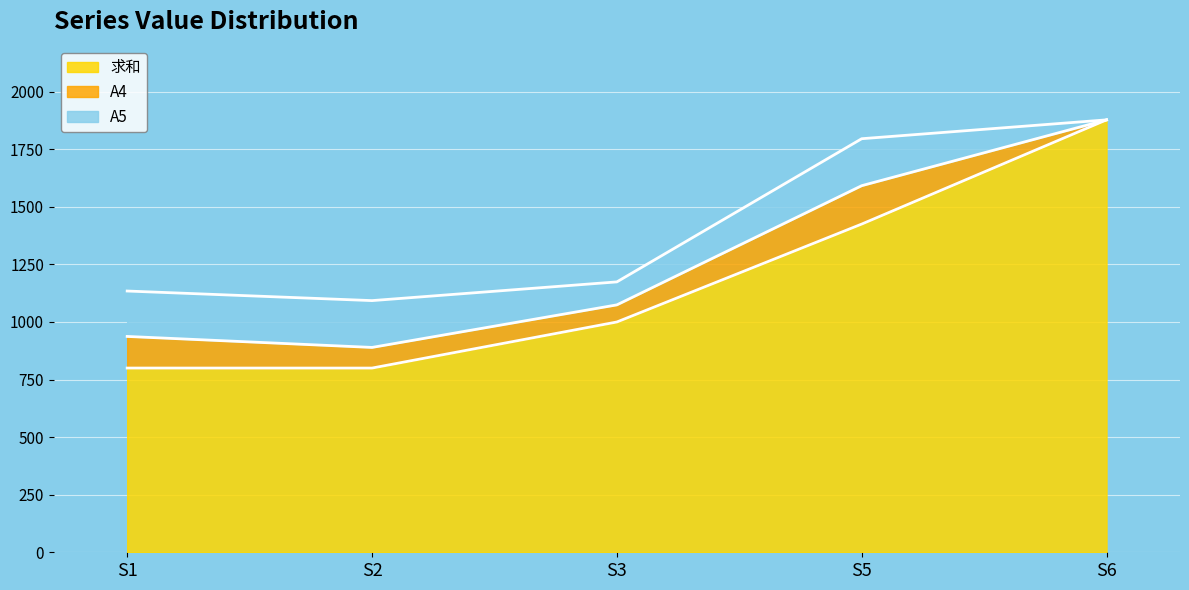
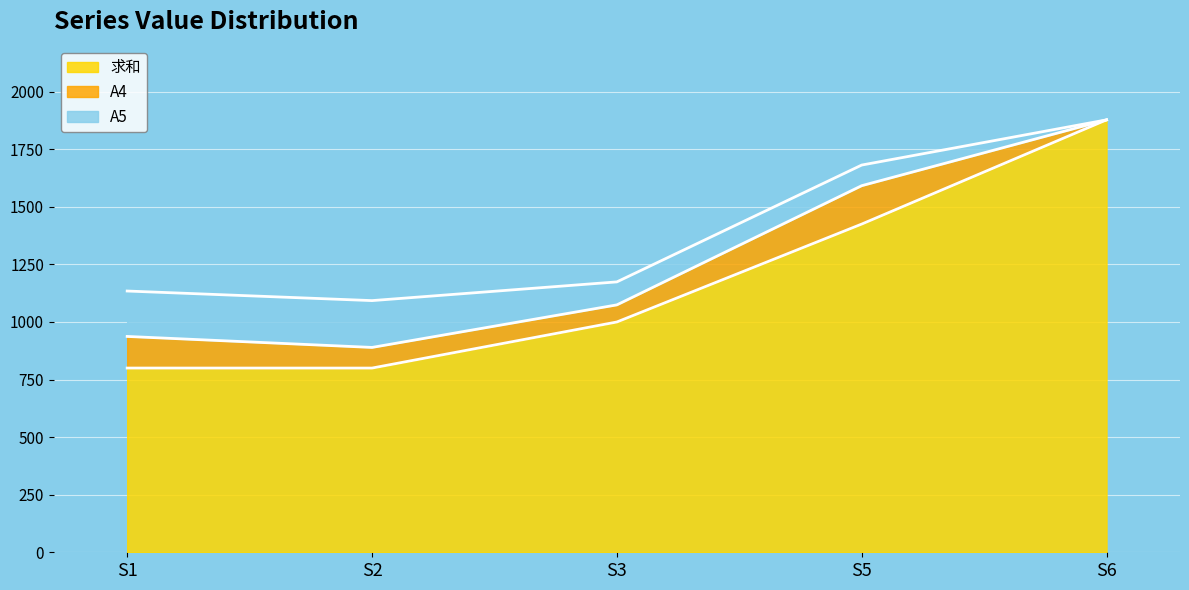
  {
    "A5": {
      "S1": 200,
      "S2": 200,
      "S3": 100,
-     "S5": 200
+     "S5": 90
    }
  }
